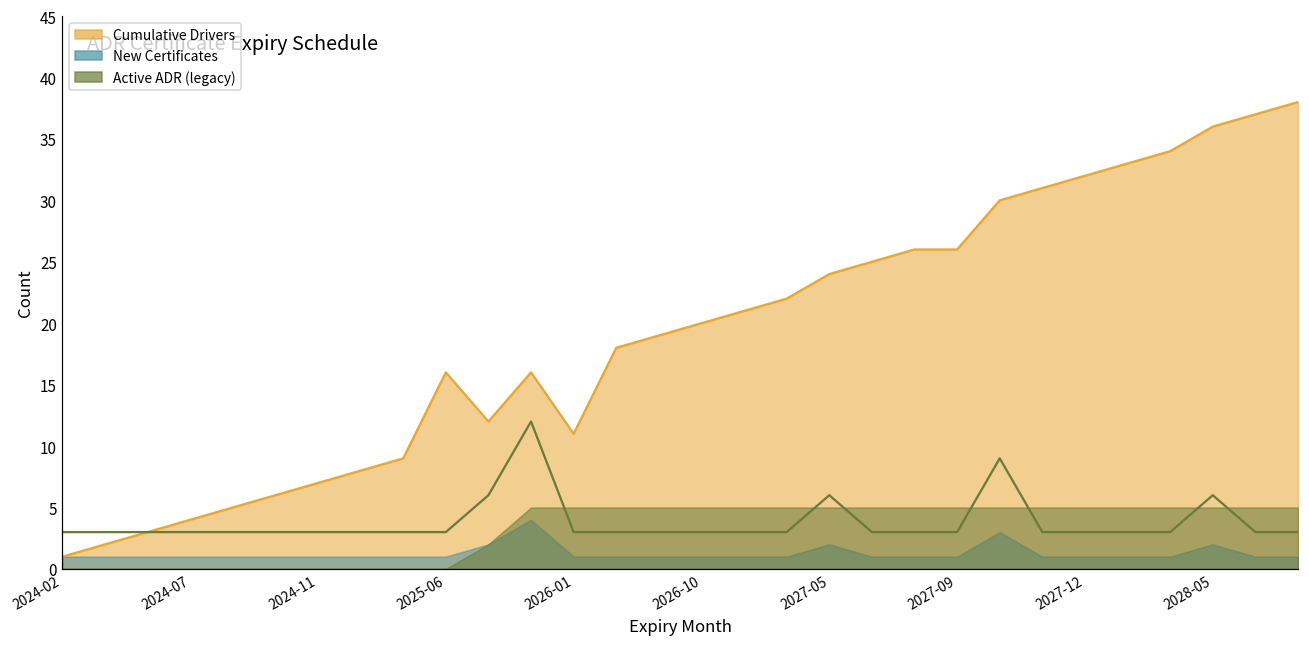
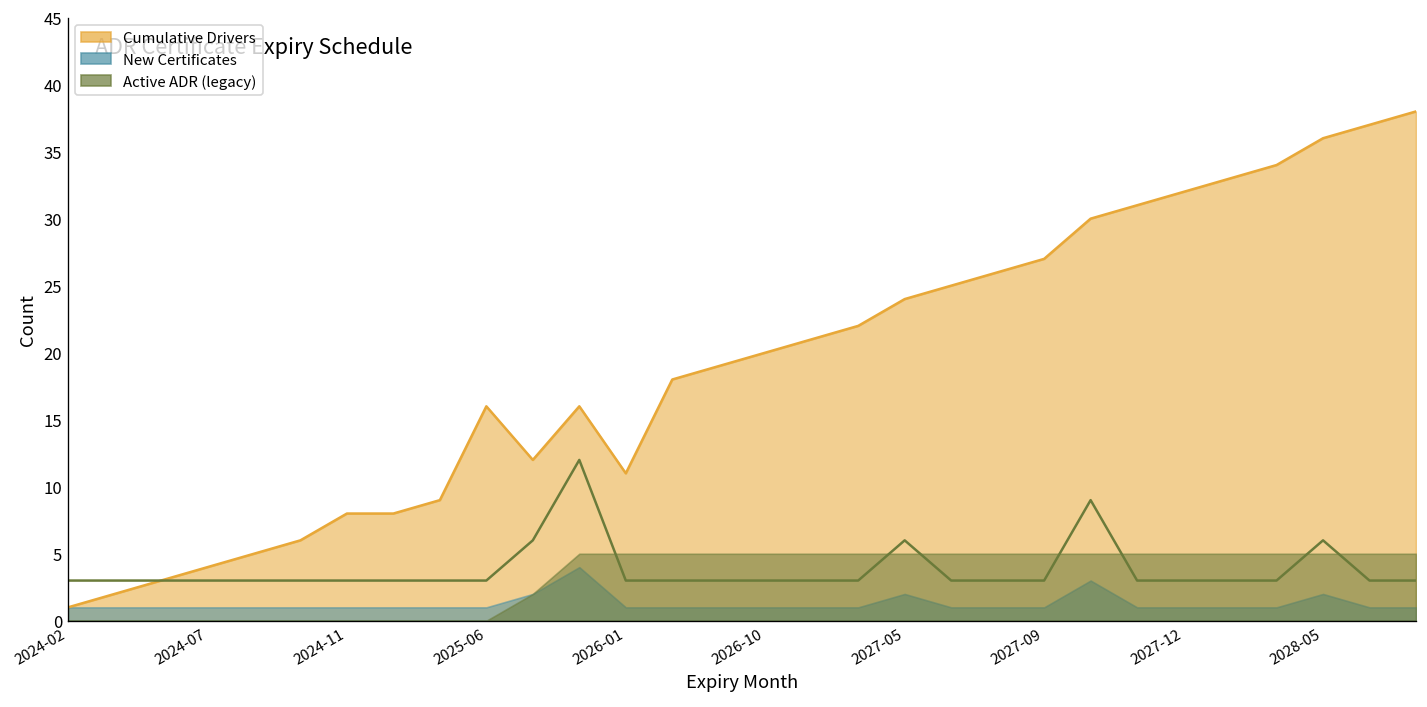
  {
    "Cumulative Drivers": {
      "2024-07": 4,
-     "2024-11": 7,
+     "2024-11": 8,
      "2025-06": 16,
      "2026-01": 11,
      "2026-10": 20,
      "2027-05": 24,
-     "2027-09": 26,
+     "2027-09": 27,
      "2027-12": 32,
      "2028-05": 36
    },
    "New Certificates": {
      "2024-07": 1,
      "2024-11": 1,
      "2025-06": 1,
      "2026-01": 1,
      "2026-10": 1,
      "2027-05": 2,
      "2027-09": 1,
      "2027-12": 1,
      "2028-05": 2
    }
  }
